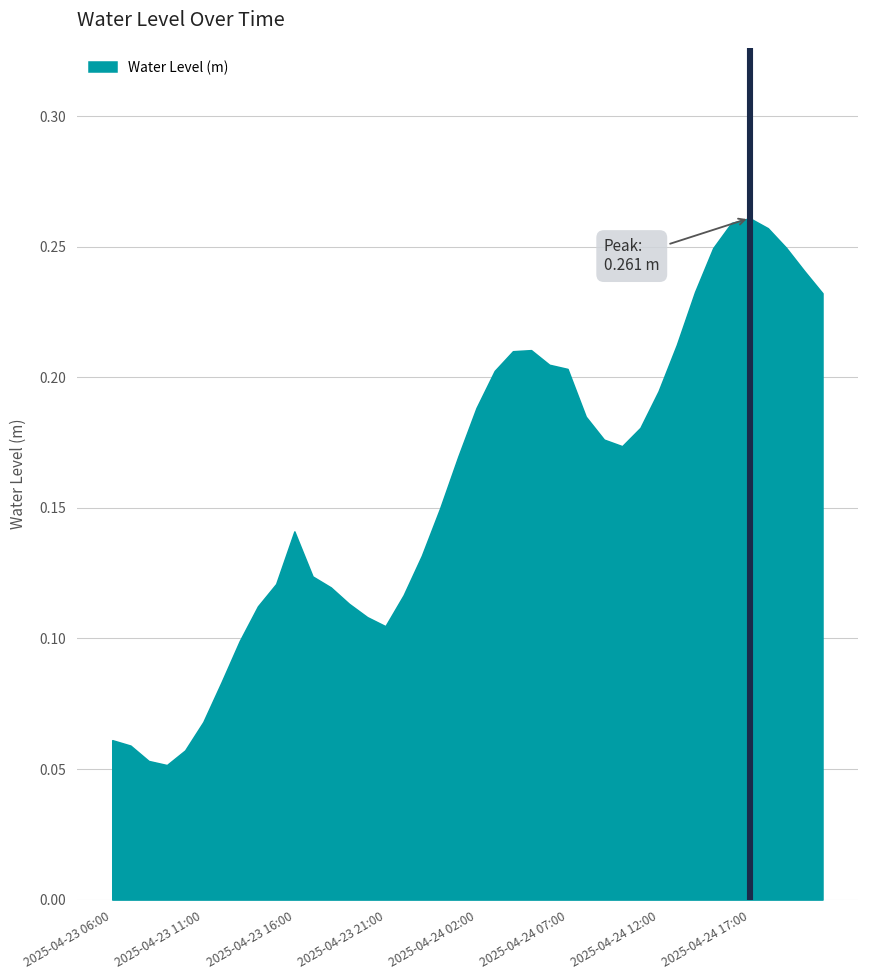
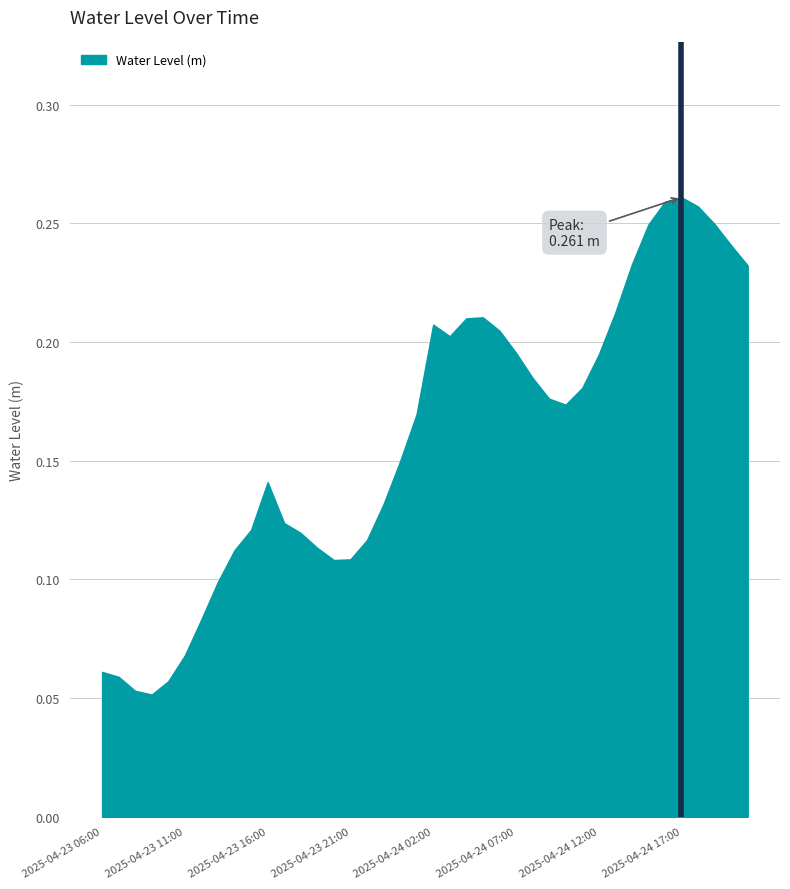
  {
    "2025-04-23 06:00": 0.061,
    "2025-04-23 11:00": 0.068,
    "2025-04-23 16:00": 0.141,
-   "2025-04-23 21:00": 0.105,
-   "2025-04-24 02:00": 0.188,
-   "2025-04-24 07:00": 0.203,
+   "2025-04-23 21:00": 0.108,
+   "2025-04-24 02:00": 0.207,
+   "2025-04-24 07:00": 0.196,
    "2025-04-24 12:00": 0.195,
    "2025-04-24 17:00": 0.261
  }
